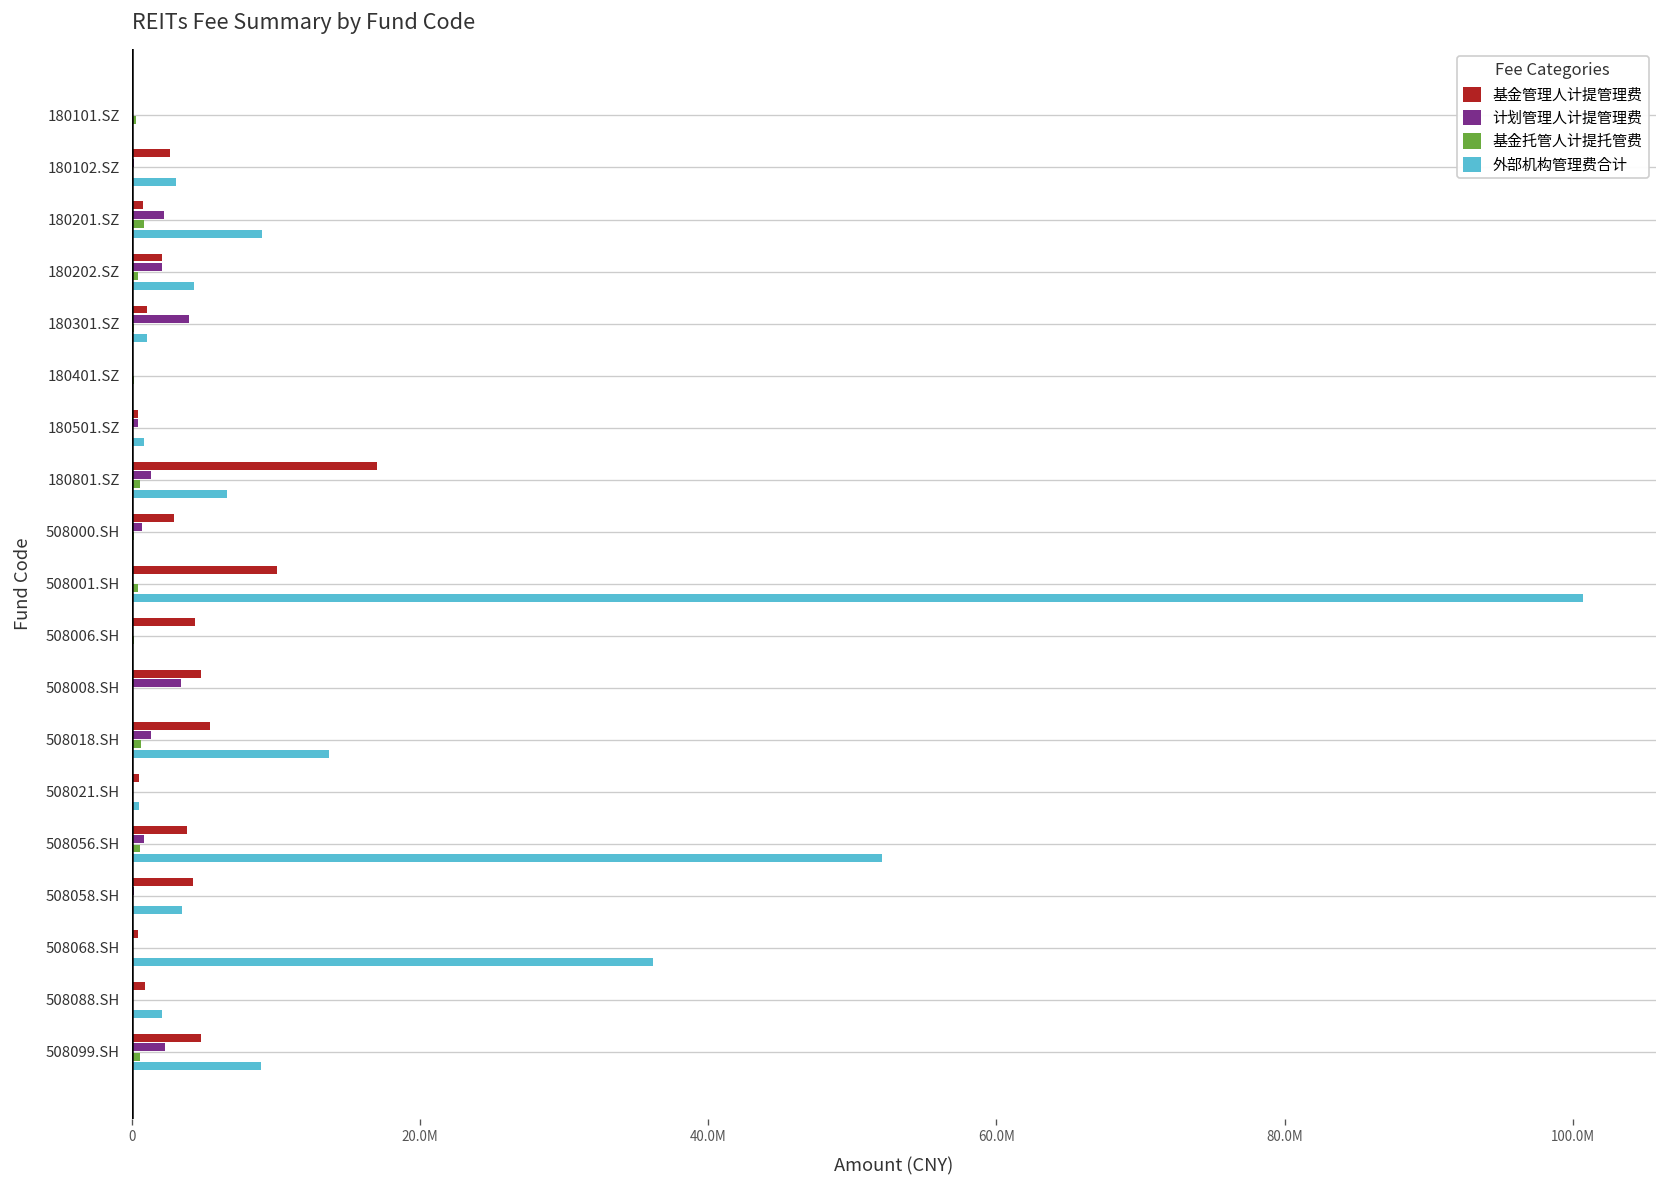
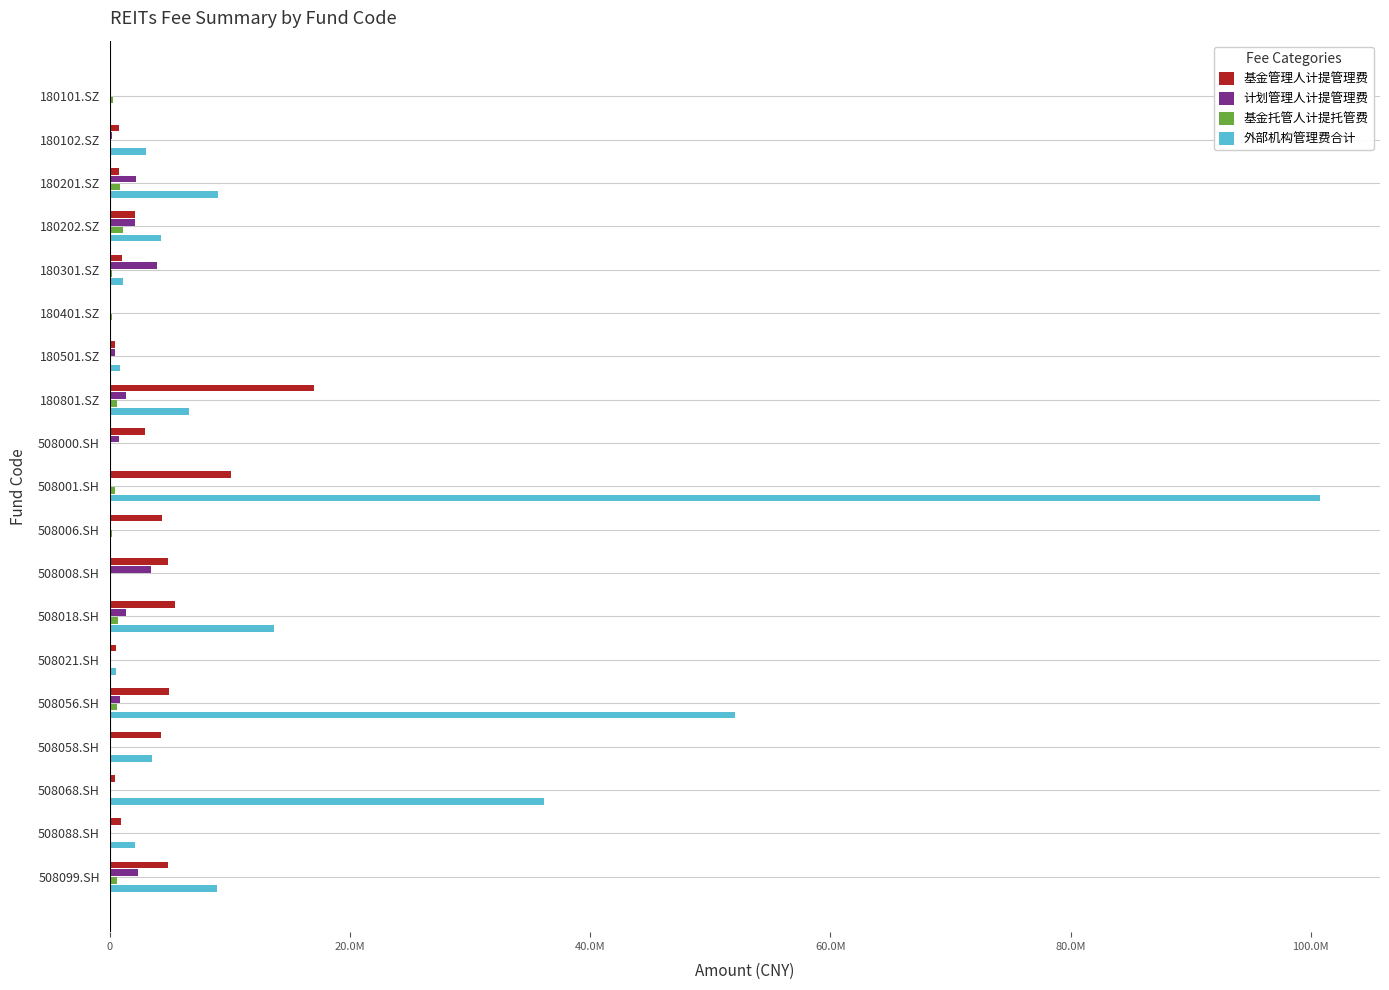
  {
    "基金管理人计提管理费": {
      "180101.SZ": 0,
-     "180102.SZ": 2700000,
+     "180102.SZ": 800000,
      "180201.SZ": 800000,
      "180202.SZ": 2100000,
      "180301.SZ": 1000000,
      "180401.SZ": 0,
      "180501.SZ": 400000,
      "180801.SZ": 17000000,
      "508000.SH": 2900000,
      "508001.SH": 10100000,
      "508006.SH": 4400000,
      "508008.SH": 4800000,
      "508018.SH": 5400000,
      "508021.SH": 500000,
-     "508056.SH": 3900000,
+     "508056.SH": 5000000,
      "508058.SH": 4300000,
      "508068.SH": 400000,
      "508088.SH": 1000000,
      "508099.SH": 4800000
    },
    "计划管理人计提管理费": {
      "180101.SZ": 0,
      "180201.SZ": 2200000,
      "180202.SZ": 2100000,
      "180301.SZ": 4000000,
      "180401.SZ": 0,
      "180501.SZ": 400000,
      "180801.SZ": 1300000,
      "508000.SH": 700000,
      "508001.SH": 0,
      "508006.SH": 0,
      "508008.SH": 3500000,
      "508018.SH": 1300000,
      "508021.SH": 0,
      "508056.SH": 900000,
      "508088.SH": 0,
      "508099.SH": 2300000
    },
    "基金托管人计提托管费": {
      "180101.SZ": 300000,
      "180201.SZ": 900000,
-     "180202.SZ": 400000,
+     "180202.SZ": 1100000,
      "180801.SZ": 600000,
      "508001.SH": 400000,
      "508008.SH": 0,
      "508018.SH": 700000,
      "508056.SH": 600000,
      "508099.SH": 600000
    },
    "外部机构管理费合计": {
      "180101.SZ": 0,
      "180102.SZ": 3100000,
      "180201.SZ": 9100000,
      "180202.SZ": 4300000,
      "180301.SZ": 1100000,
      "180401.SZ": 0,
      "180501.SZ": 800000,
      "180801.SZ": 6600000,
      "508000.SH": 0,
      "508001.SH": 100700000,
      "508006.SH": 0,
      "508008.SH": 0,
      "508018.SH": 13700000,
      "508021.SH": 500000,
      "508056.SH": 52100000,
      "508058.SH": 3500000,
      "508068.SH": 36200000,
      "508088.SH": 2100000,
      "508099.SH": 8900000
    }
  }
